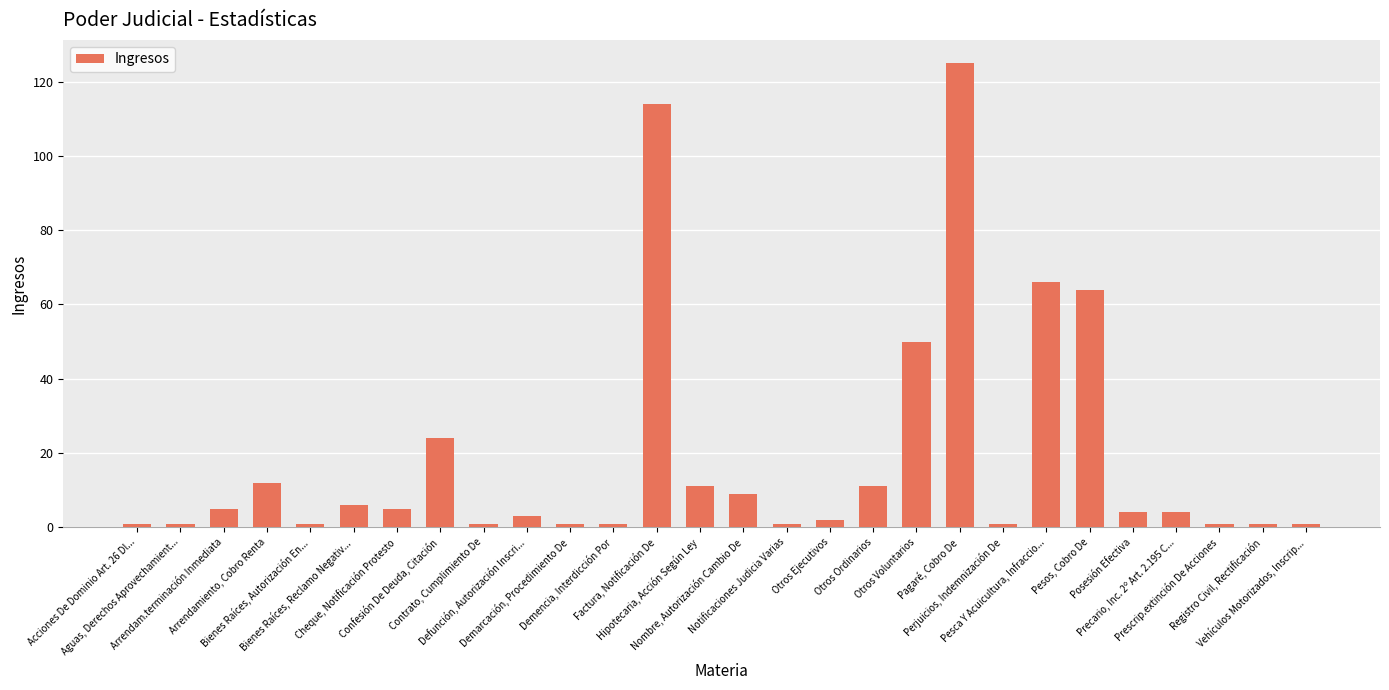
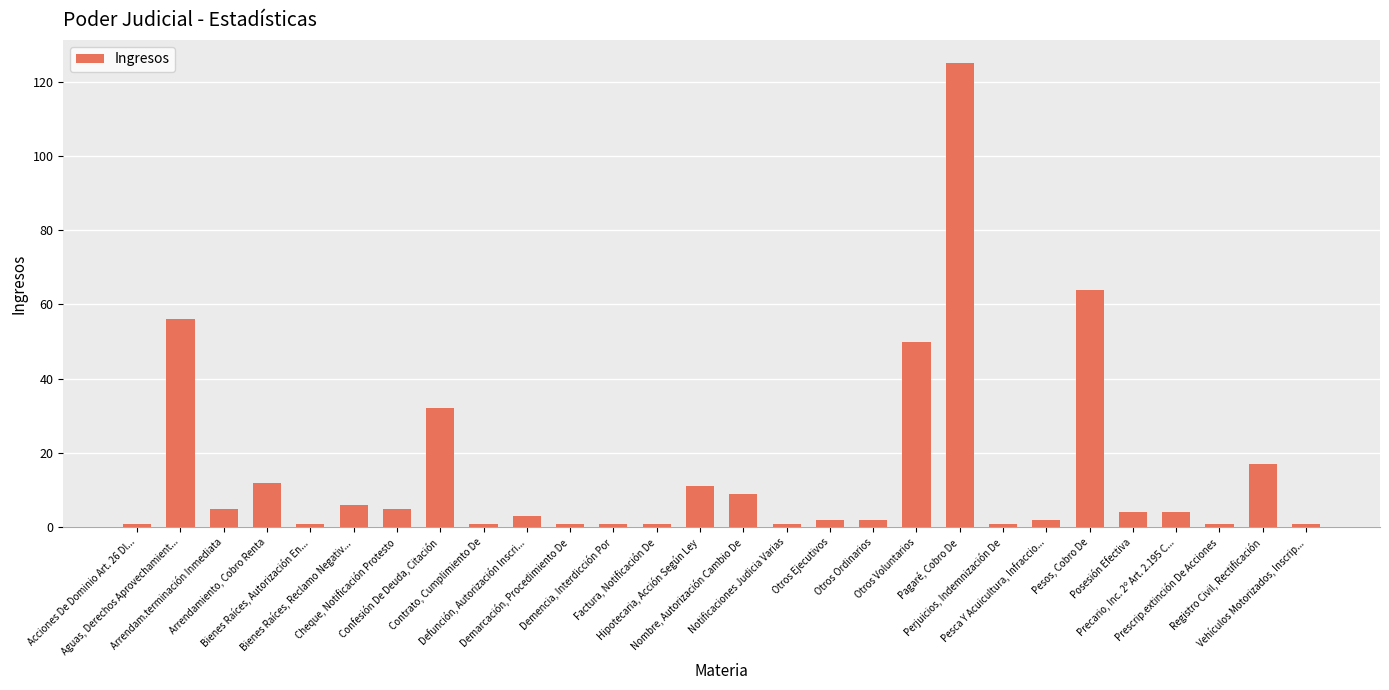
  {
    "Acciones De Dominio Art. 26 Dl...": 1,
-   "Aguas, Derechos Aprovechamient...": 1,
+   "Aguas, Derechos Aprovechamient...": 56,
    "Arrendam.terminación Inmediata": 5,
    "Arrendamiento, Cobro Renta": 12,
    "Bienes Raíces, Autorización En...": 1,
    "Bienes Raíces, Reclamo Negativ...": 6,
    "Cheque, Notificación Protesto": 5,
-   "Confesión De Deuda, Citación": 24,
+   "Confesión De Deuda, Citación": 32,
    "Contrato, Cumplimiento De": 1,
    "Defunción, Autorización Inscri...": 3,
    "Demarcación, Procedimiento De": 1,
    "Demencia, Interdicción Por": 1,
-   "Factura, Notificación De": 114,
+   "Factura, Notificación De": 1,
    "Hipotecaria, Acción Según Ley": 11,
    "Nombre, Autorización Cambio De": 9,
    "Notificaciones Judicia Varias": 1,
    "Otros Ejecutivos": 2,
-   "Otros Ordinarios": 11,
+   "Otros Ordinarios": 2,
    "Otros Voluntarios": 50,
    "Pagaré, Cobro De": 125,
    "Perjuicios, Indemnización De": 1,
-   "Pesca Y Acuicultura, Infraccio...": 66,
+   "Pesca Y Acuicultura, Infraccio...": 2,
    "Pesos, Cobro De": 64,
    "Posesión Efectiva": 4,
    "Precario, Inc. 2º Art. 2.195 C...": 4,
    "Prescrip.extinción De Acciones": 1,
-   "Registro Civil, Rectificación": 1,
+   "Registro Civil, Rectificación": 17,
    "Vehículos Motorizados, Inscrip...": 1
  }
